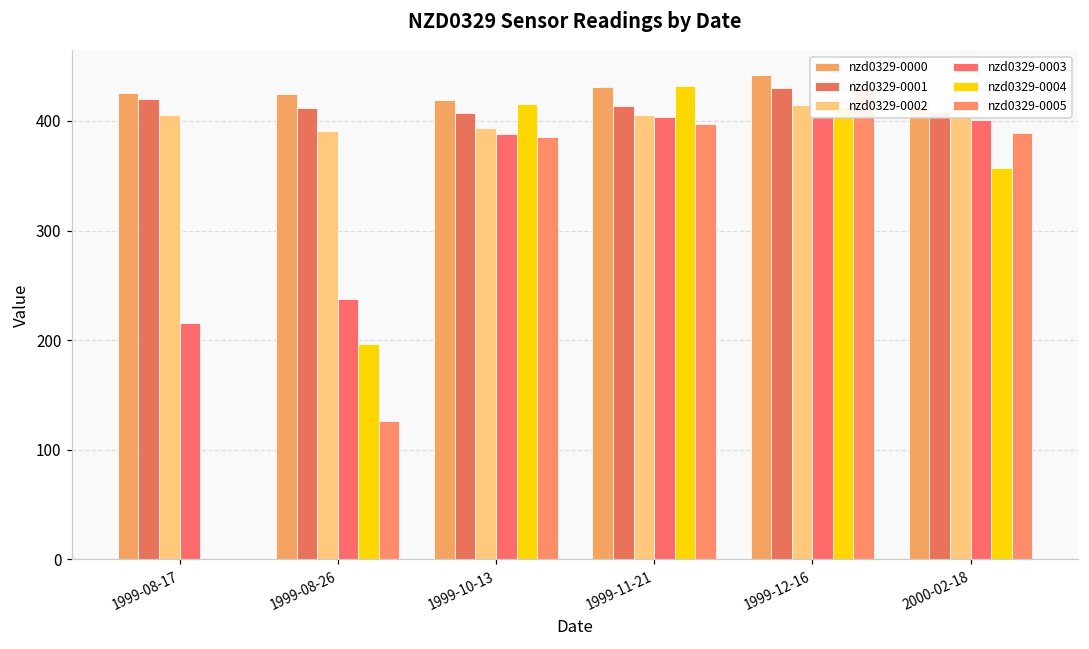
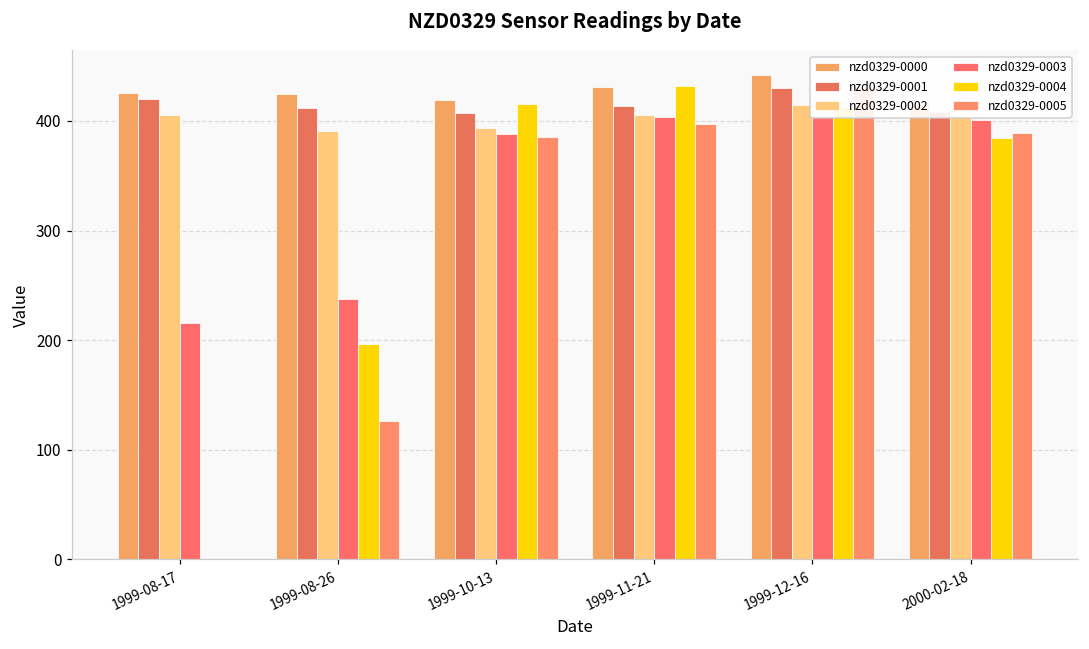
  {
    "nzd0329-0004": {
      "1999-08-17": 0,
      "1999-08-26": 200,
      "1999-10-13": 420,
      "1999-11-21": 430,
-     "2000-02-18": 360
+     "2000-02-18": 380
    }
  }
